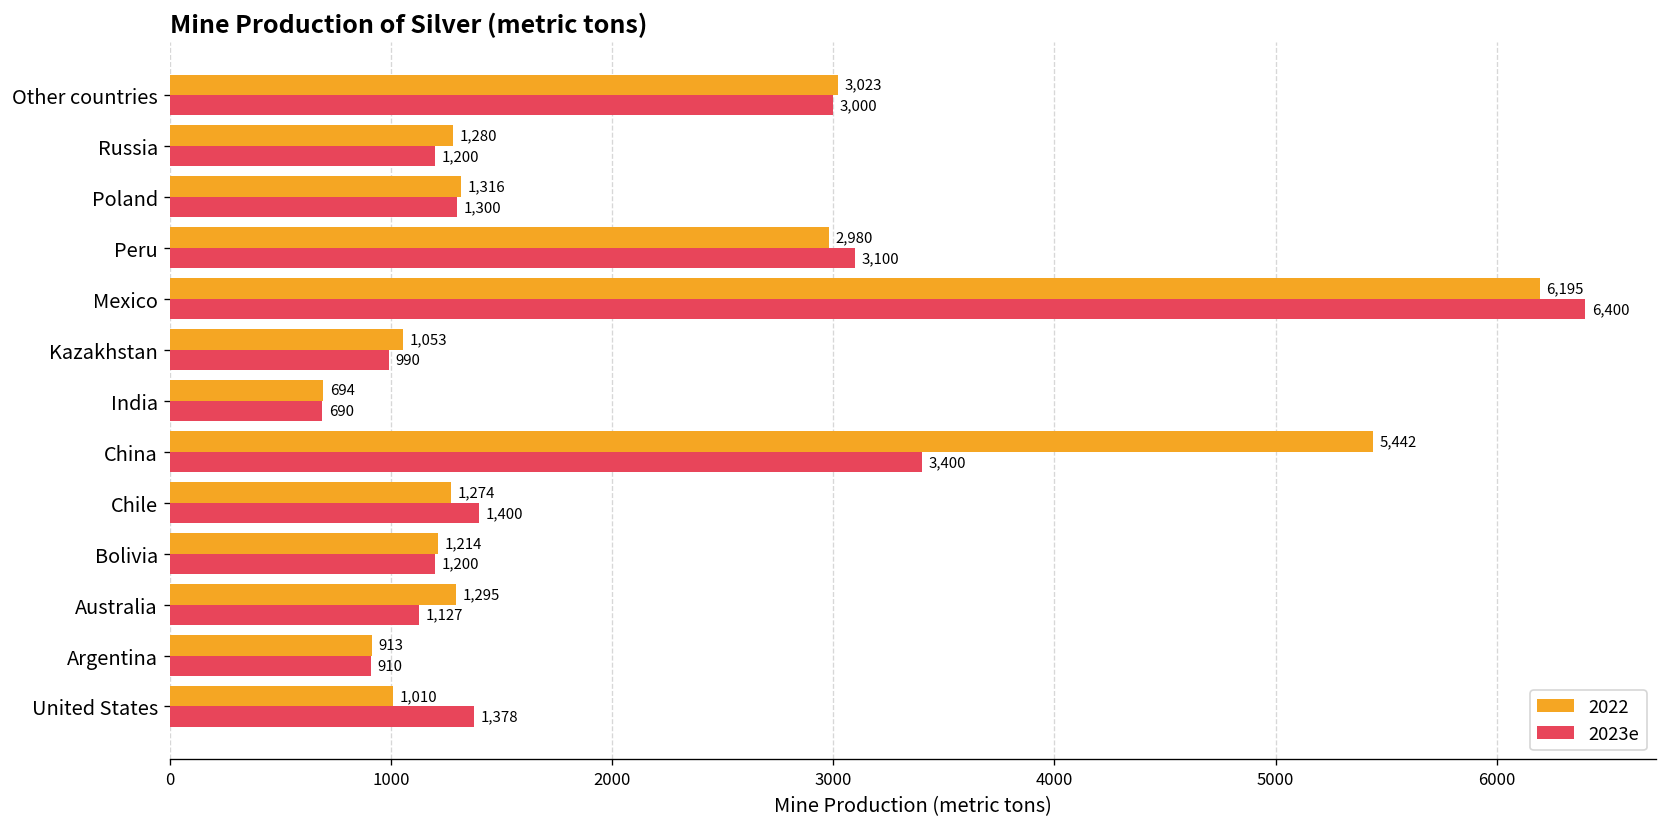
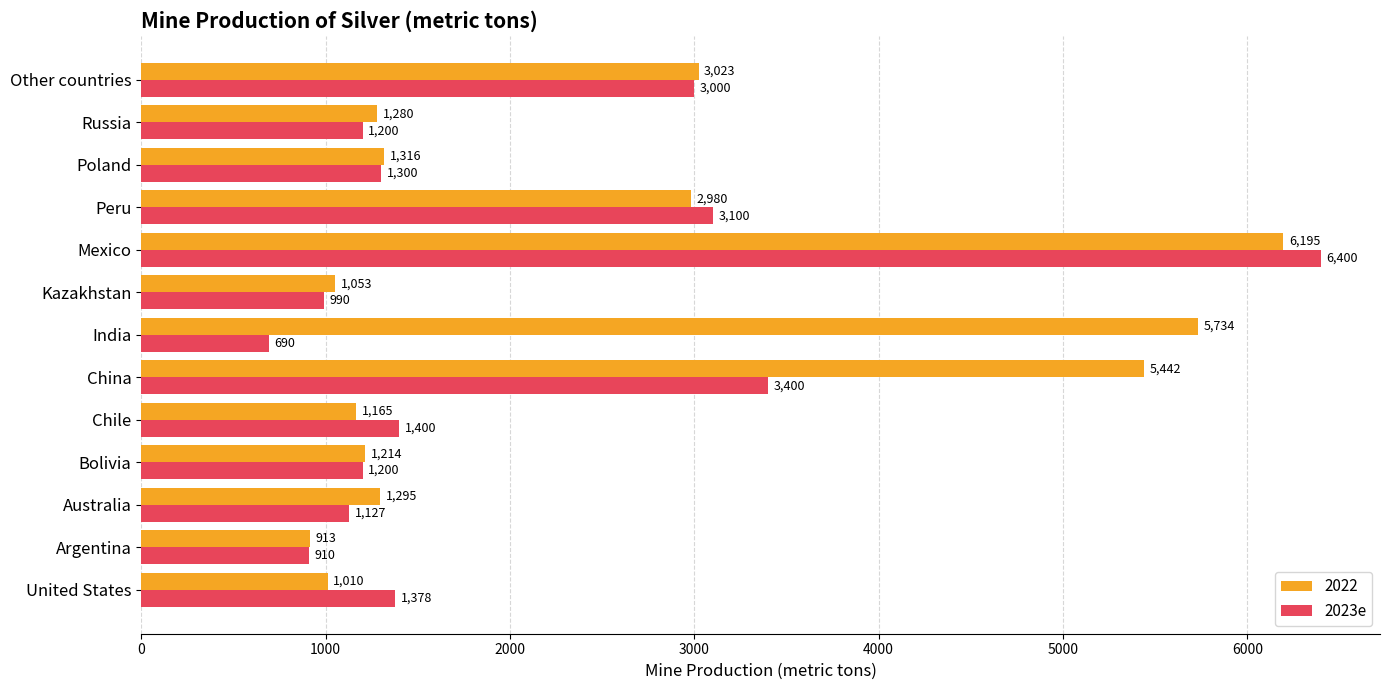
  {
    "2022": {
      "Other countries": "3,023",
      "Russia": "1,280",
      "Poland": "1,316",
      "Peru": "2,980",
      "Mexico": "6,195",
      "Kazakhstan": "1,053",
-     "India": "694",
+     "India": "5,734",
      "China": "5,442",
-     "Chile": "1,274",
+     "Chile": "1,165",
      "Bolivia": "1,214",
      "Australia": "1,295",
      "Argentina": "913",
      "United States": "1,010"
    },
    "2023e": {
      "Other countries": "3,000",
      "Russia": "1,200",
      "Poland": "1,300",
      "Peru": "3,100",
      "Mexico": "6,400",
      "Kazakhstan": "990",
      "India": "690",
      "China": "3,400",
      "Chile": "1,400",
      "Bolivia": "1,200",
      "Australia": "1,127",
      "Argentina": "910",
      "United States": "1,378"
    }
  }
